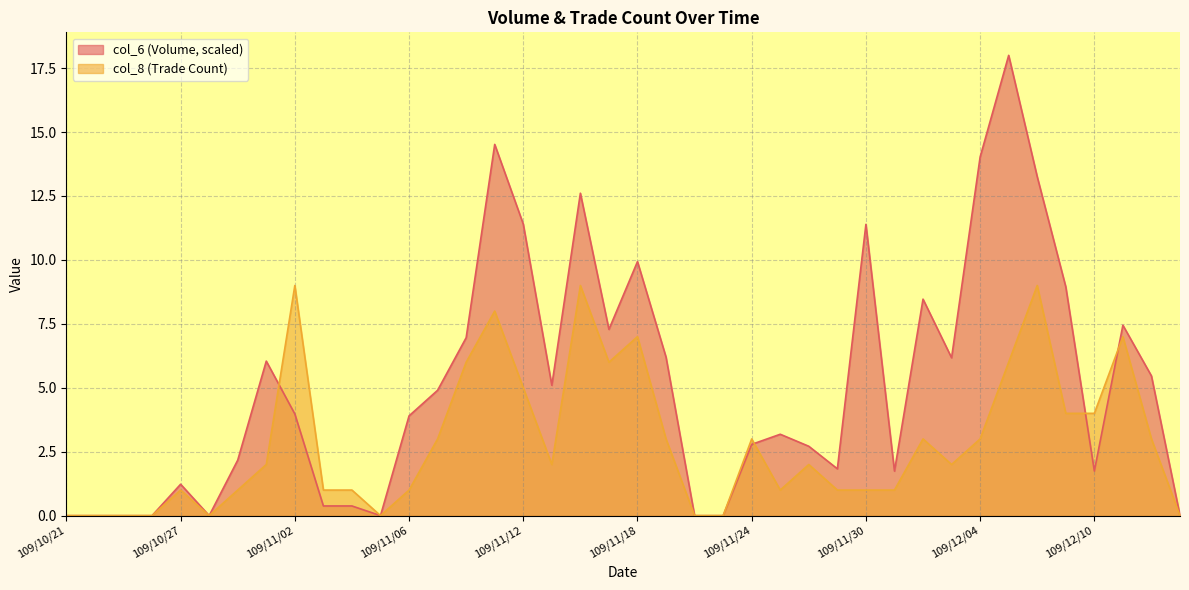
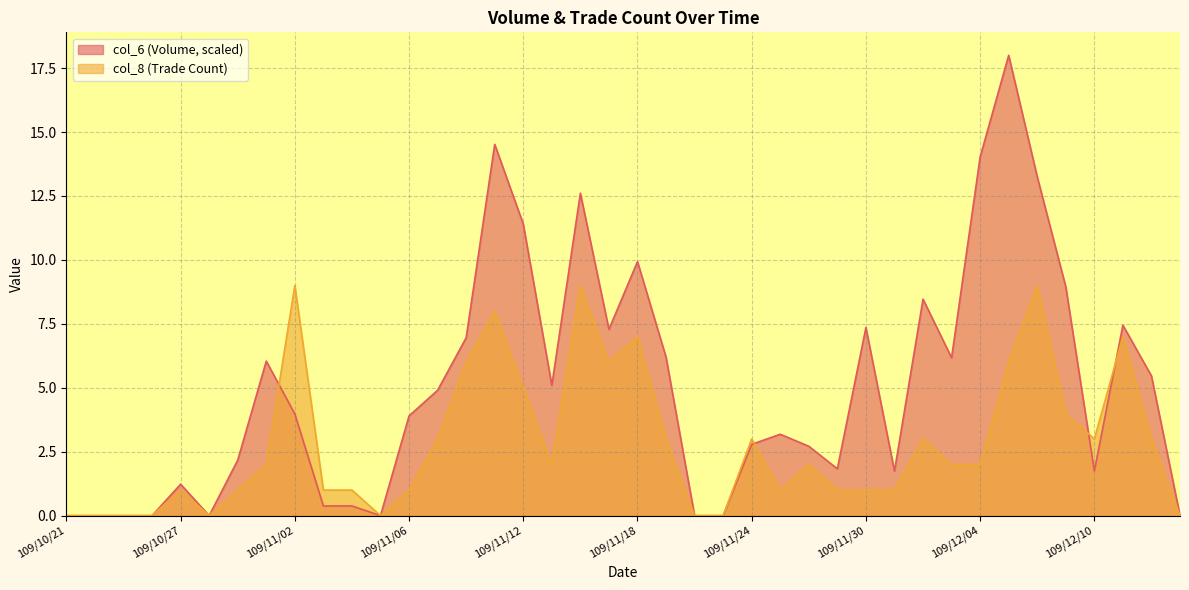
  {
    "col_6 (Volume, scaled)": {
      "109/10/27": 1.2,
      "109/11/02": 4.0,
      "109/11/06": 3.9,
      "109/11/12": 11.4,
      "109/11/18": 9.9,
      "109/11/24": 2.8,
-     "109/11/30": 11.4,
+     "109/11/30": 7.4,
      "109/12/04": 14.0,
      "109/12/10": 1.7
    },
    "col_8 (Trade Count)": {
      "109/10/27": 1,
      "109/11/02": 9,
      "109/11/06": 1,
      "109/11/12": 5,
      "109/11/18": 7,
      "109/11/24": 3,
      "109/11/30": 1,
-     "109/12/04": 3,
-     "109/12/10": 4
+     "109/12/04": 2,
+     "109/12/10": 3
    }
  }
